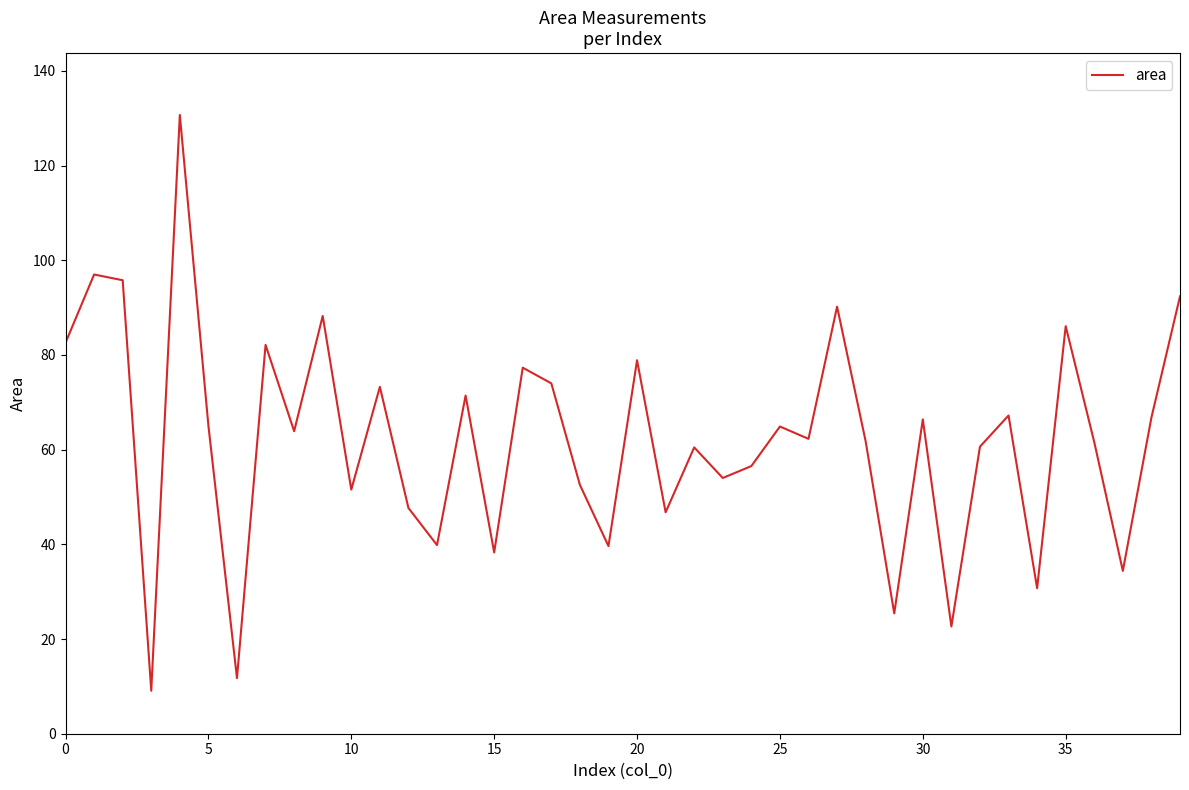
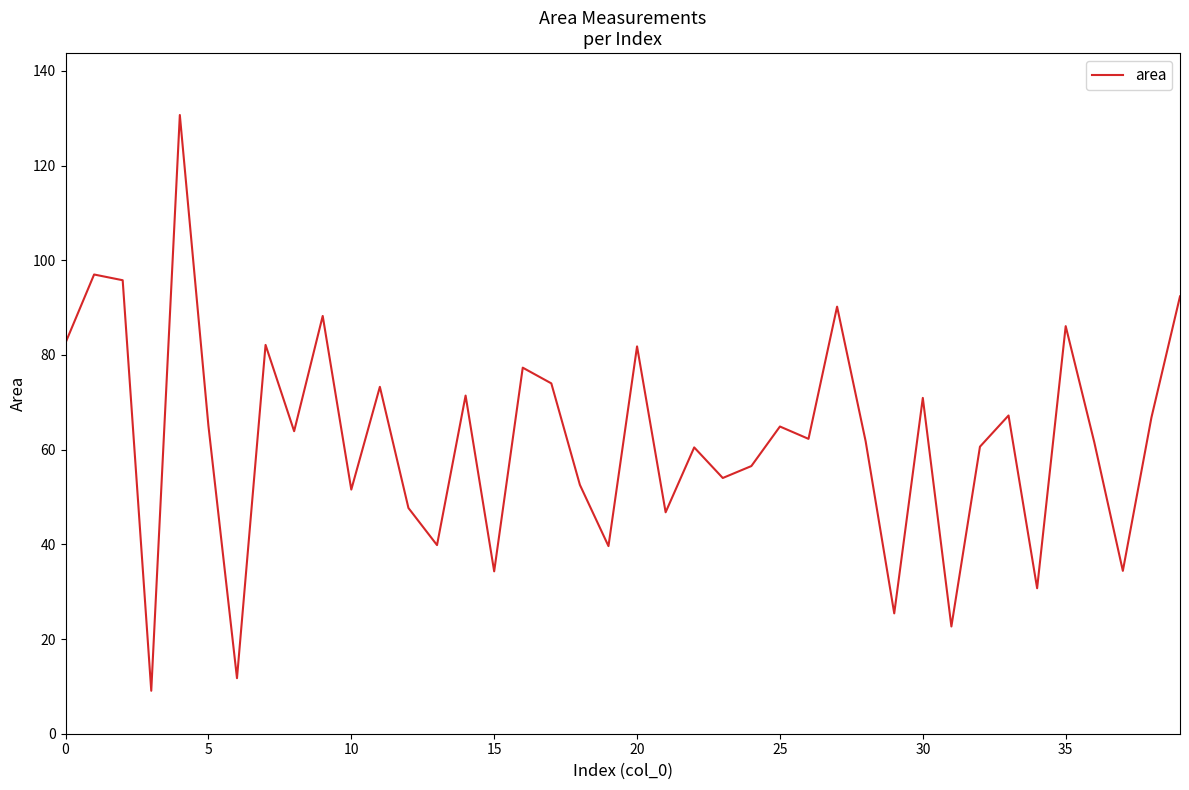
  {
    "0": 83,
    "5": 65,
    "10": 52,
-   "15": 38,
-   "20": 79,
+   "15": 34,
+   "20": 82,
    "25": 65,
-   "30": 66,
+   "30": 71,
    "35": 86
  }
